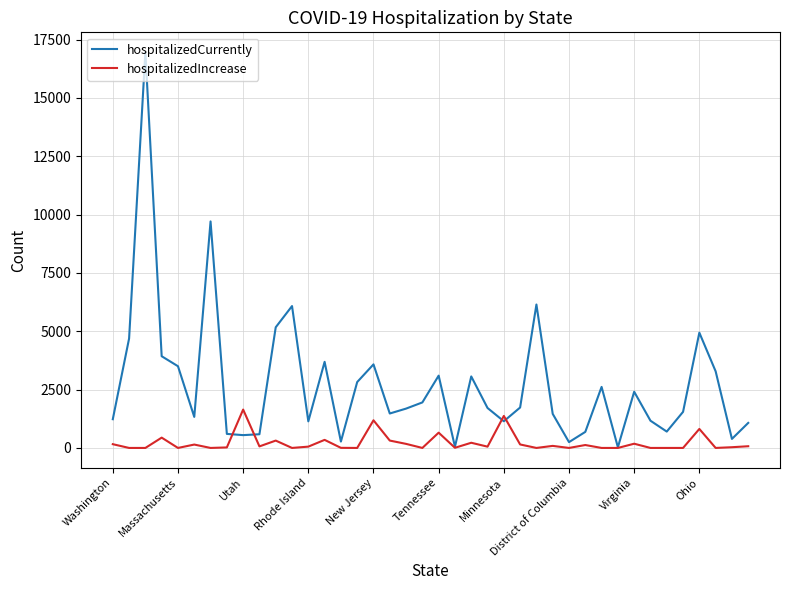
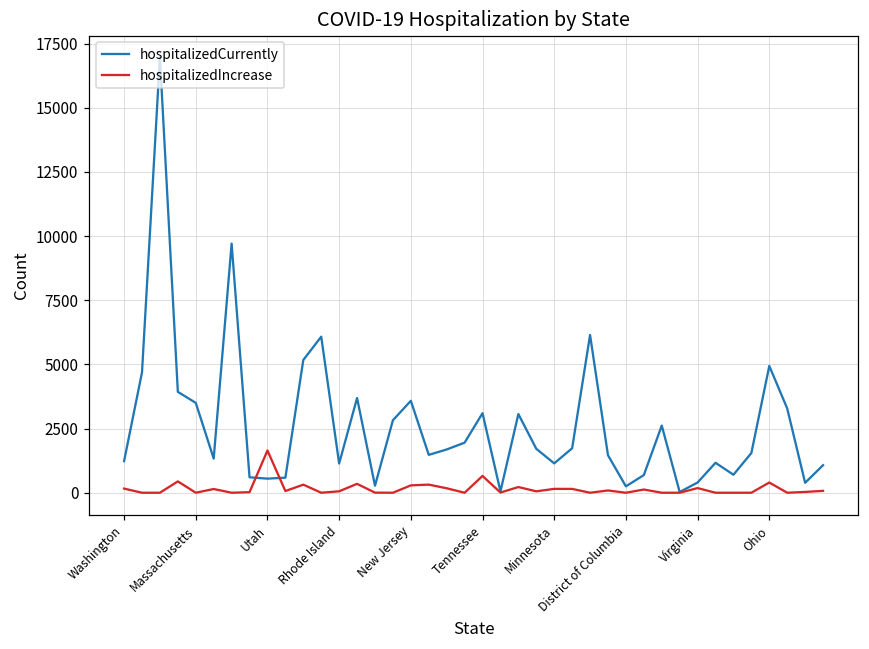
  {
    "hospitalizedCurrently": {
      "Washington": 1200,
      "Massachusetts": 3500,
      "Utah": 500,
      "Rhode Island": 1100,
      "New Jersey": 3600,
      "Tennessee": 3100,
      "Minnesota": 1100,
      "District of Columbia": 200,
-     "Virginia": 2400,
+     "Virginia": 400,
      "Ohio": 4900
    },
    "hospitalizedIncrease": {
      "Washington": 200,
      "Massachusetts": 0,
      "Utah": 1600,
      "Rhode Island": 100,
-     "New Jersey": 1200,
+     "New Jersey": 300,
      "Tennessee": 700,
-     "Minnesota": 1400,
+     "Minnesota": 200,
      "District of Columbia": 0,
      "Virginia": 200,
-     "Ohio": 800
+     "Ohio": 400
    }
  }
